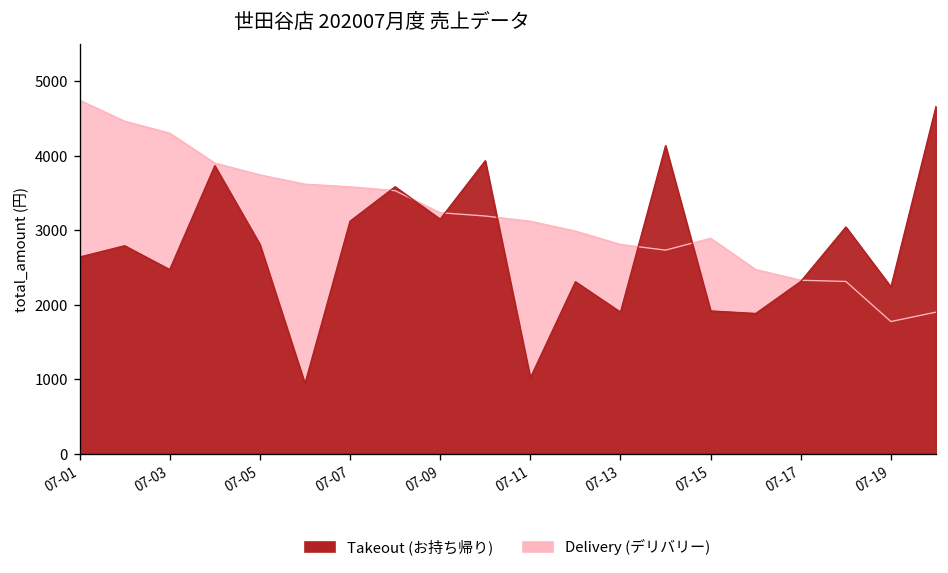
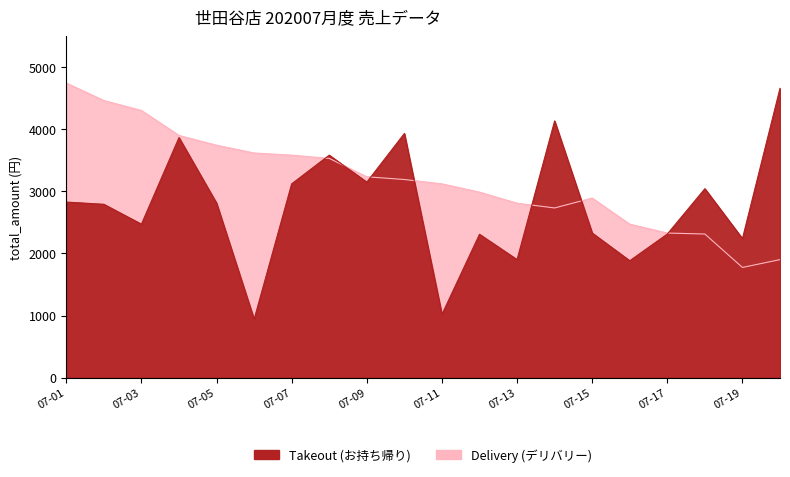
  {
    "Delivery (デリバリー)": {
      "07-01": 4700,
      "07-03": 4300,
      "07-05": 3700,
      "07-07": 3600,
      "07-09": 3200,
      "07-11": 3100,
      "07-13": 2800,
      "07-15": 2900,
      "07-19": 1800
    },
    "Takeout (お持ち帰り)": {
-     "07-01": 2600,
+     "07-01": 2800,
      "07-03": 2500,
      "07-05": 2800,
      "07-07": 3100,
      "07-09": 3100,
      "07-11": 1000,
      "07-13": 1900,
-     "07-15": 1900,
+     "07-15": 2300,
      "07-19": 2200
    }
  }
